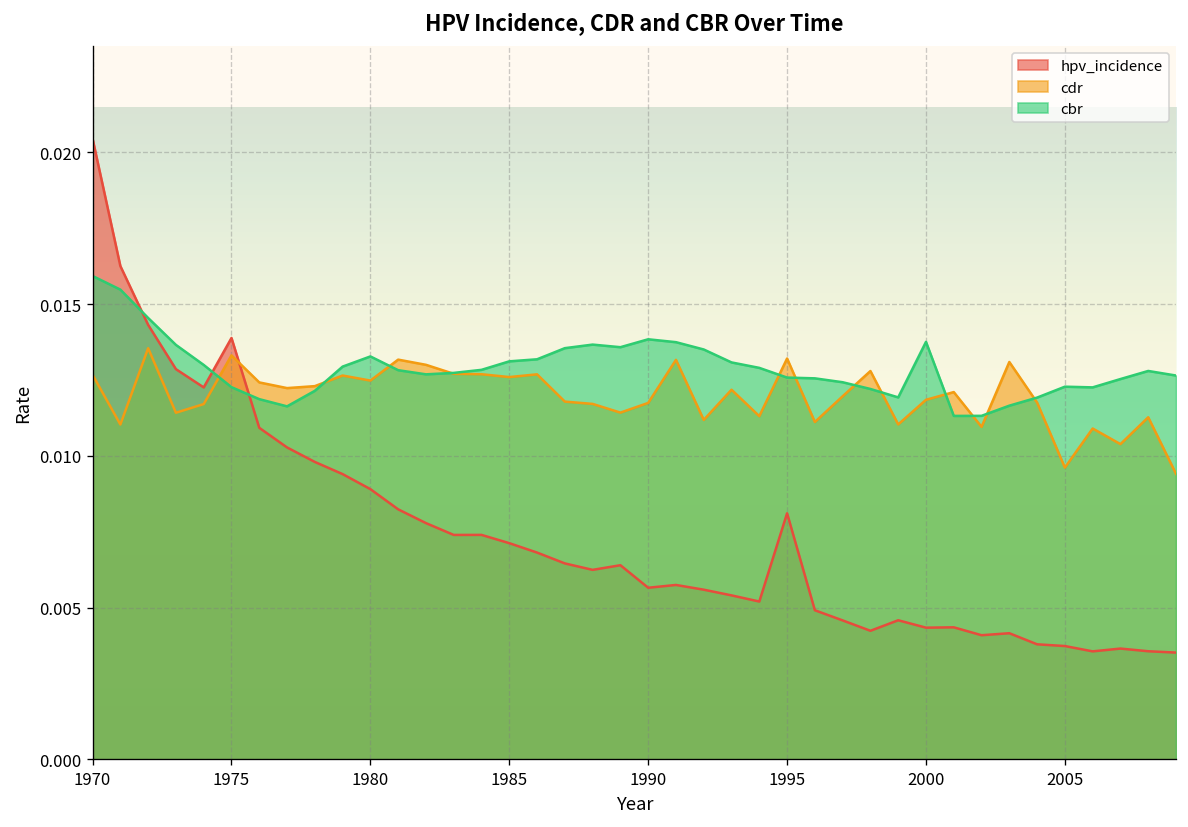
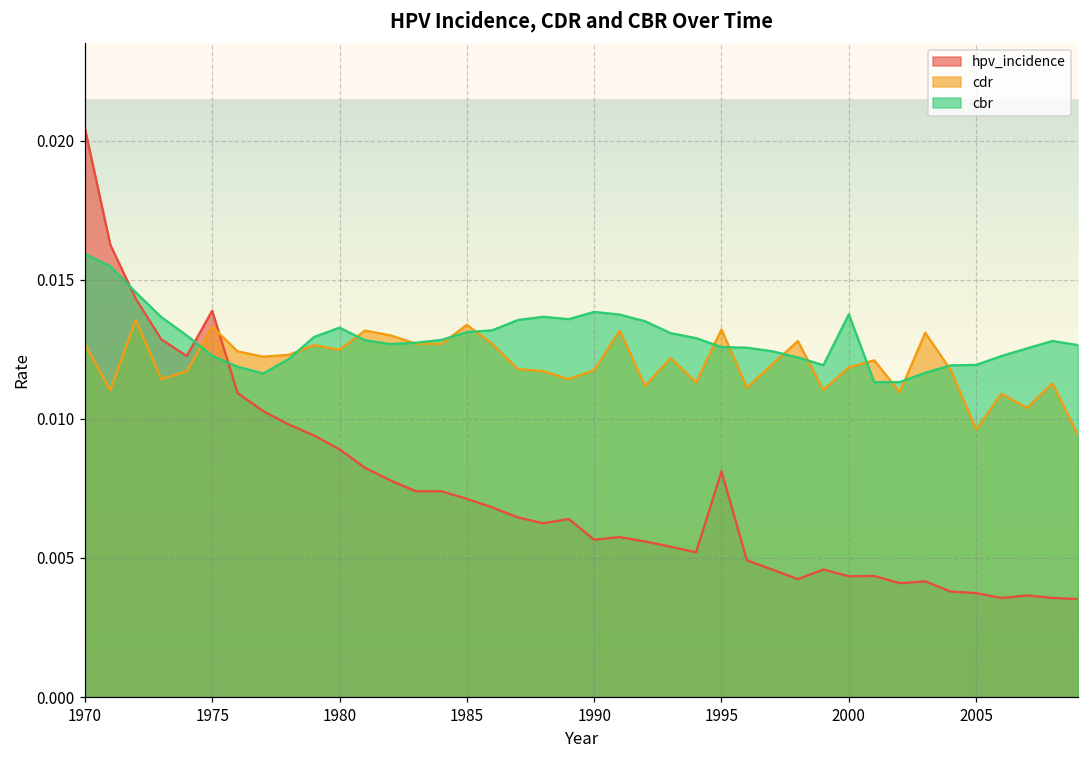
  {
    "hpv_incidence": {
      "1970": 0.0204,
      "1975": 0.0139,
      "1980": 0.0089,
      "1985": 0.0071,
      "1990": 0.0057,
      "1995": 0.0081,
      "2000": 0.0043,
      "2005": 0.0037
    },
    "cdr": {
      "1970": 0.0127,
      "1975": 0.0133,
      "1980": 0.0125,
-     "1985": 0.0126,
+     "1985": 0.0134,
      "1990": 0.0117,
      "1995": 0.0132,
      "2000": 0.0118,
      "2005": 0.0096
    },
    "cbr": {
      "1970": 0.0159,
      "1975": 0.0123,
      "1980": 0.0133,
      "1985": 0.0131,
      "1990": 0.0138,
      "1995": 0.0126,
      "2000": 0.0138,
-     "2005": 0.0123
+     "2005": 0.0119
    }
  }
